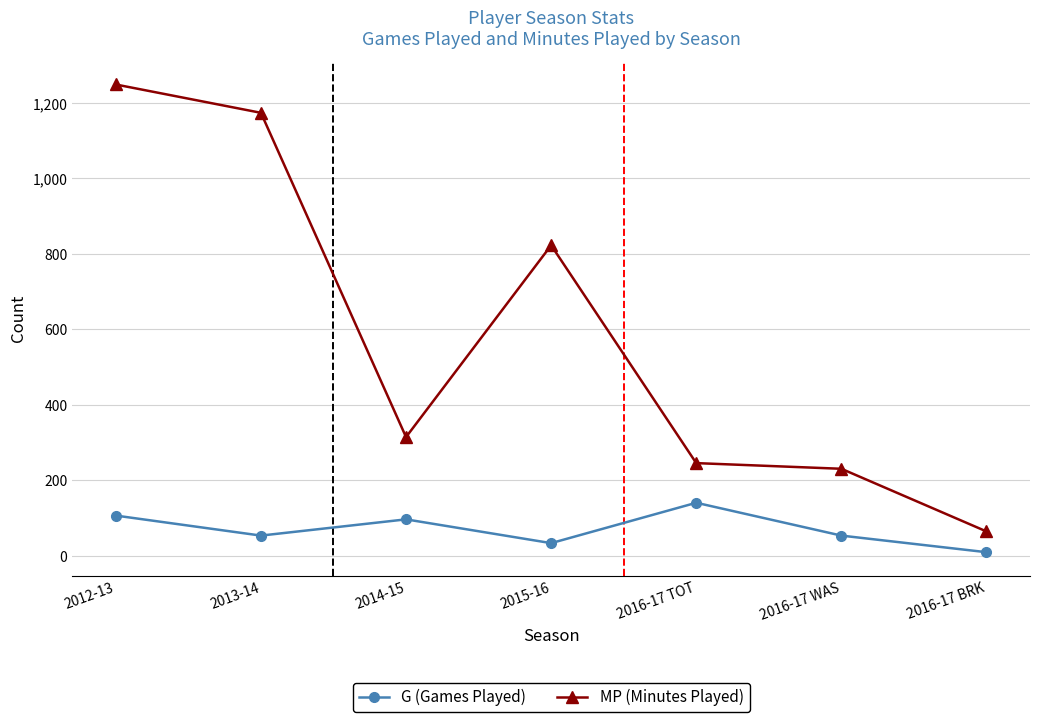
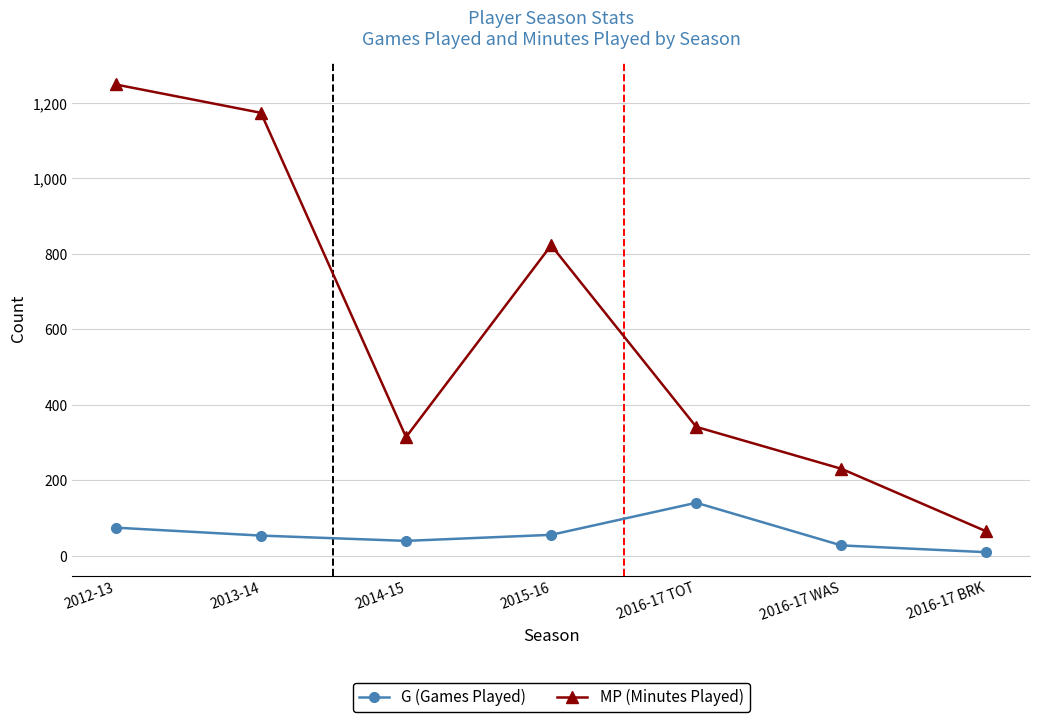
  {
    "G (Games Played)": {
-     "2012-13": "110",
+     "2012-13": "80",
      "2013-14": "50",
-     "2014-15": "100",
-     "2015-16": "30",
+     "2014-15": "40",
+     "2015-16": "60",
      "2016-17 TOT": "140",
-     "2016-17 WAS": "50",
+     "2016-17 WAS": "30",
      "2016-17 BRK": "10"
    },
    "MP (Minutes Played)": {
      "2012-13": "1,250",
      "2013-14": "1,170",
      "2014-15": "320",
      "2015-16": "820",
-     "2016-17 TOT": "250",
+     "2016-17 TOT": "340",
      "2016-17 WAS": "230",
      "2016-17 BRK": "70"
    }
  }
